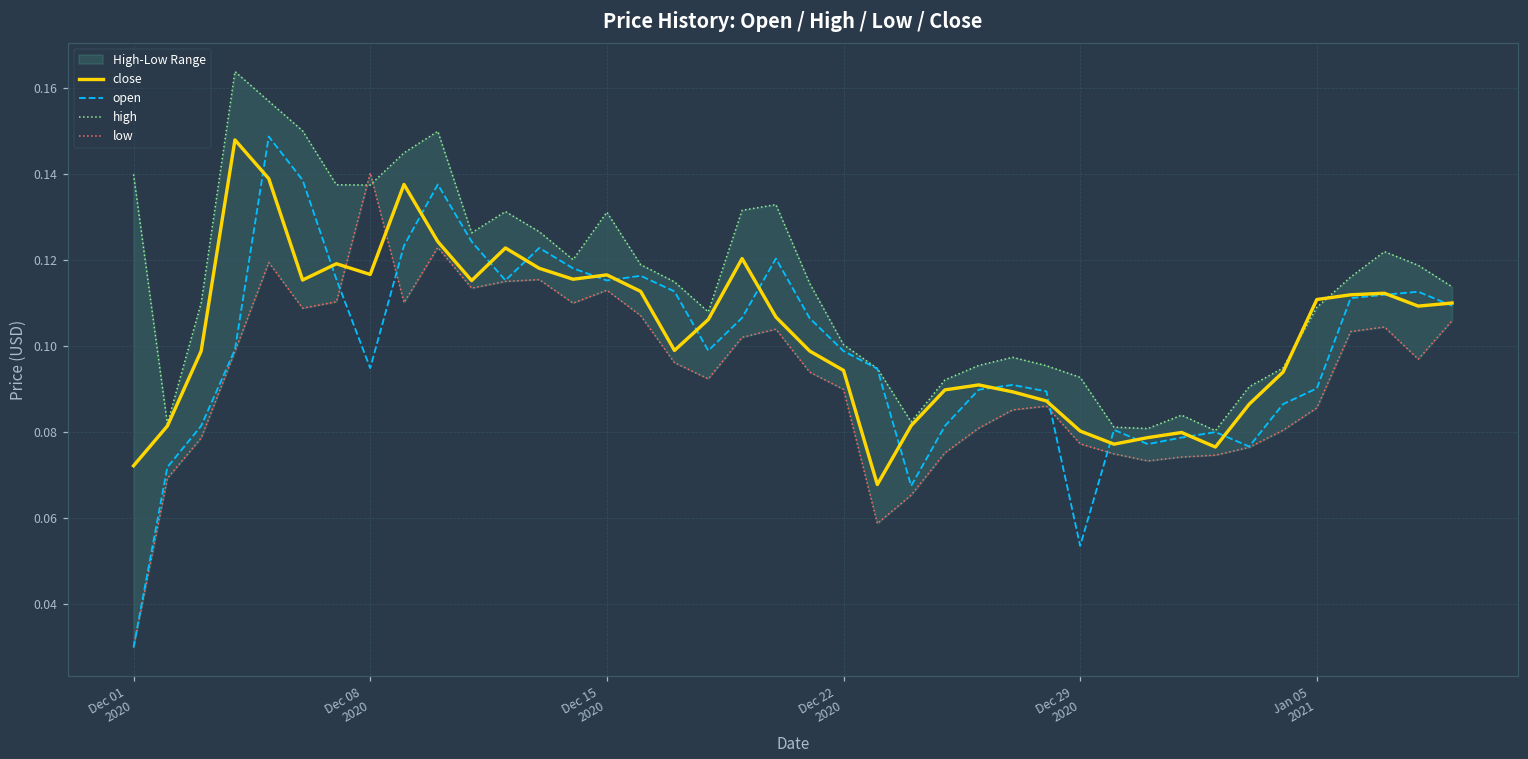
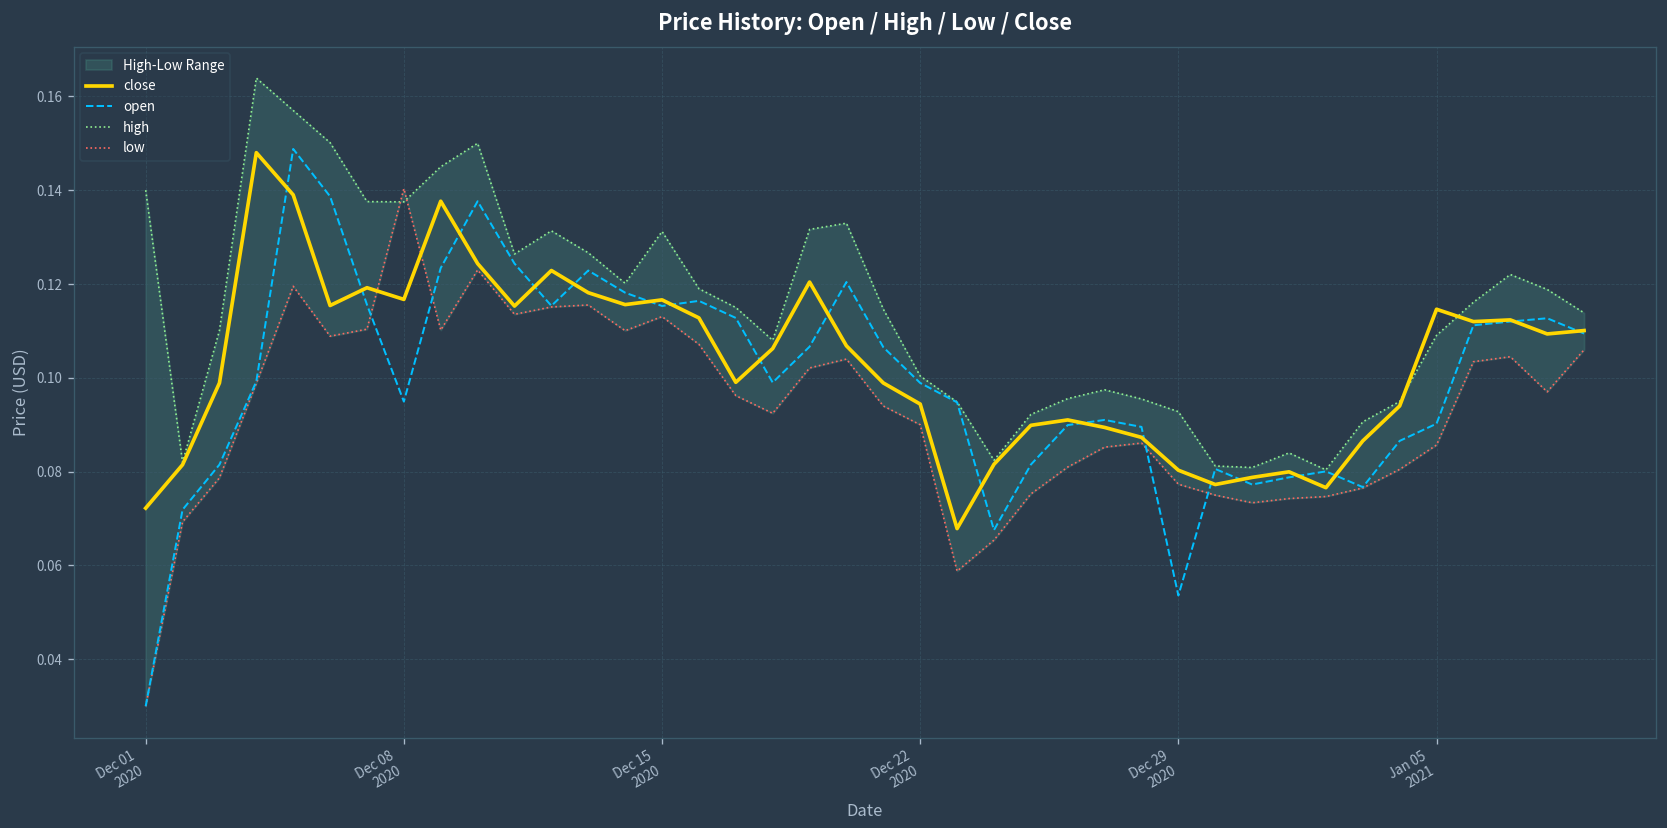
  {
    "close": {
      "Dec 01 2020": 0.072,
      "Dec 08 2020": 0.117,
      "Dec 15 2020": 0.117,
      "Dec 22 2020": 0.094,
      "Dec 29 2020": 0.080,
-     "Jan 05 2021": 0.111
+     "Jan 05 2021": 0.115
    },
    "open": {
      "Dec 08 2020": 0.095,
      "Dec 15 2020": 0.115,
      "Dec 22 2020": 0.099,
      "Dec 29 2020": 0.054,
      "Jan 05 2021": 0.090
    },
    "high": {
      "Dec 08 2020": 0.138
    },
    "low": {
      "Dec 15 2020": 0.113,
      "Dec 22 2020": 0.090,
      "Dec 29 2020": 0.077,
      "Jan 05 2021": 0.086
    }
  }
